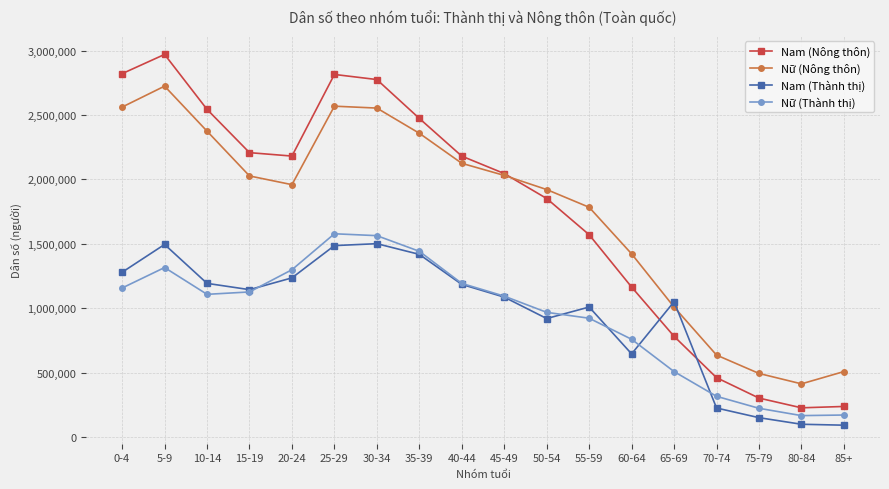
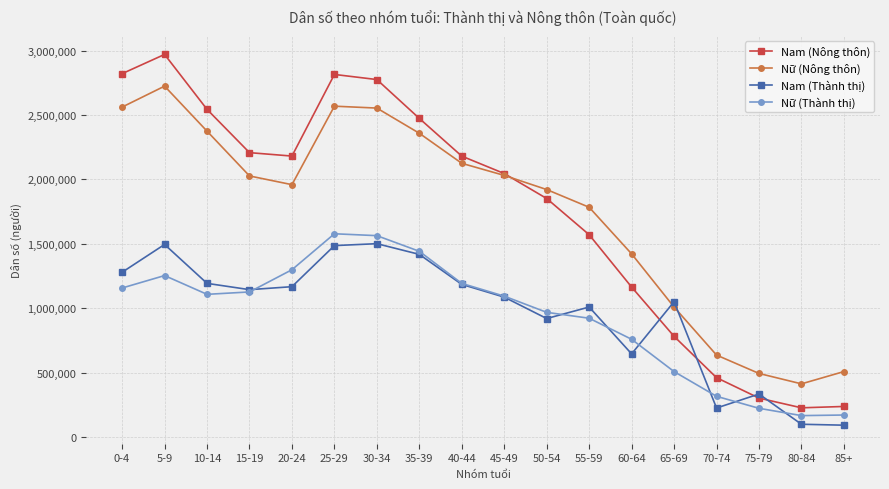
  {
    "Nam (Thành thị)": {
      "0-4": "1,280,000",
      "5-9": "1,500,000",
      "10-14": "1,190,000",
-     "20-24": "1,240,000",
+     "20-24": "1,170,000",
      "25-29": "1,490,000",
      "30-34": "1,500,000",
      "35-39": "1,420,000",
      "50-54": "920,000",
      "55-59": "1,010,000",
      "60-64": "650,000",
      "65-69": "1,050,000",
      "70-74": "230,000",
-     "75-79": "150,000",
+     "75-79": "330,000",
      "80-84": "100,000",
      "85+": "90,000"
    },
    "Nữ (Thành thị)": {
      "0-4": "1,160,000",
-     "5-9": "1,320,000",
+     "5-9": "1,250,000",
      "10-14": "1,110,000",
      "20-24": "1,300,000",
      "25-29": "1,580,000",
      "30-34": "1,560,000",
      "35-39": "1,440,000",
      "50-54": "970,000",
      "55-59": "920,000",
      "60-64": "760,000",
      "65-69": "510,000",
      "70-74": "320,000",
      "75-79": "220,000",
      "80-84": "170,000",
      "85+": "170,000"
    }
  }
